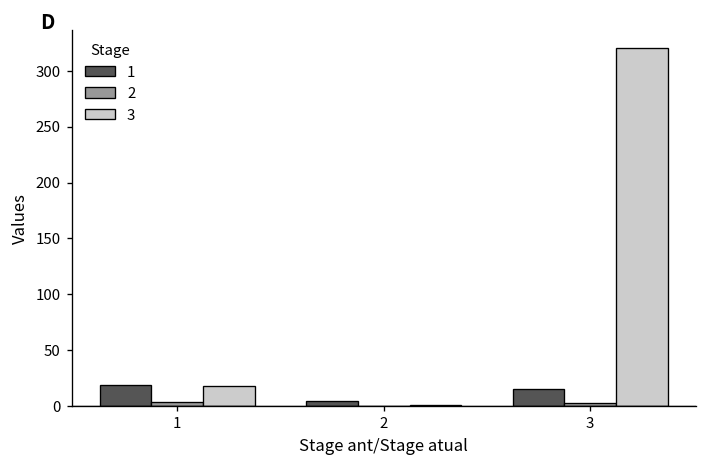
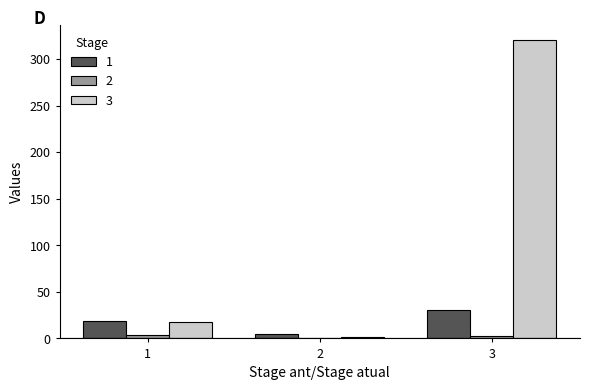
  {
    "1": {
      "1": 20,
      "2": 10,
-     "3": 20
+     "3": 30
    },
    "2": {
      "1": 0,
      "2": 0,
      "3": 0
    },
    "3": {
      "1": 20,
      "3": 320
    }
  }
